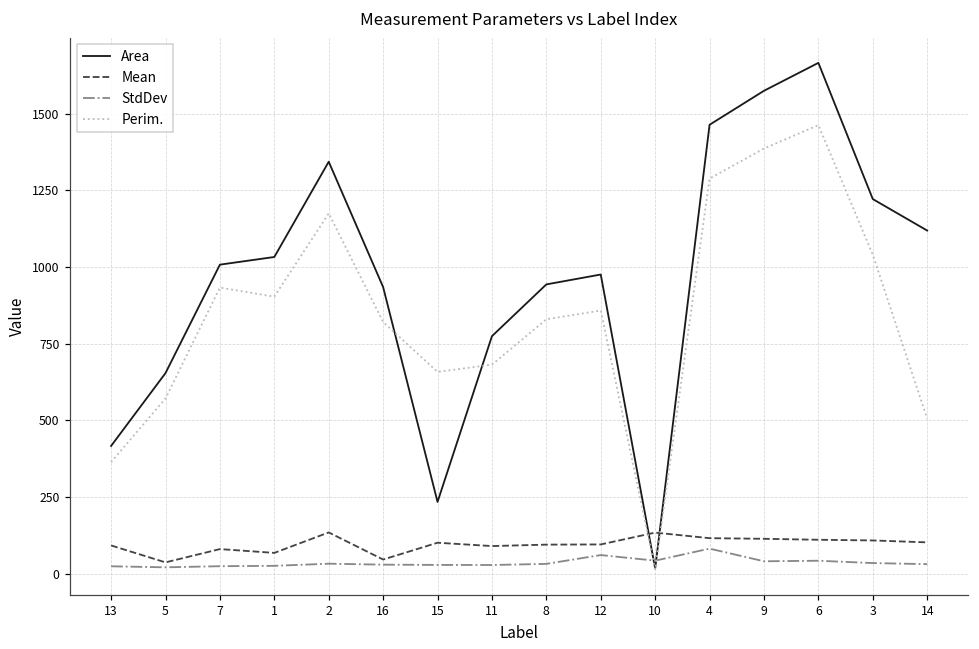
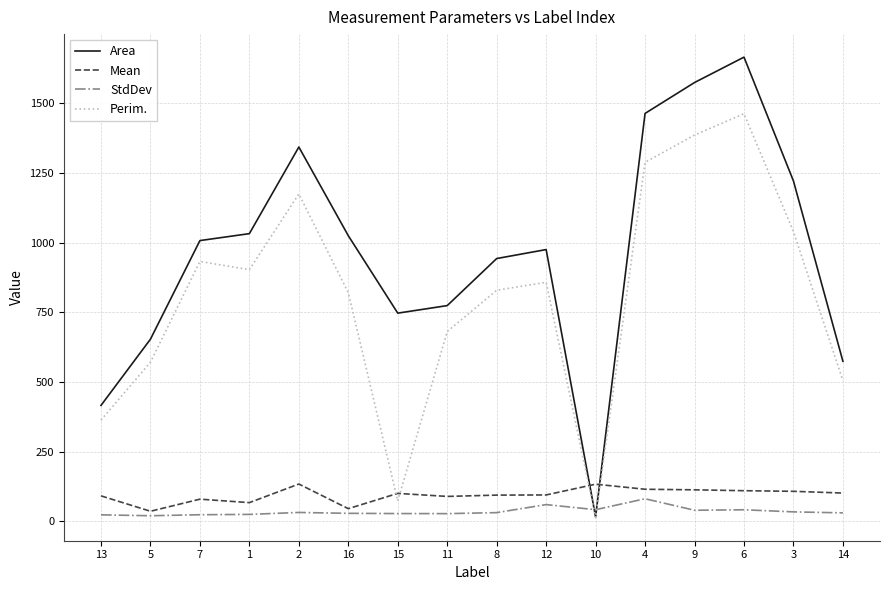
  {
    "Area": {
      "13": 420,
      "5": 650,
      "7": 1010,
      "1": 1030,
      "2": 1340,
-     "16": 930,
-     "15": 230,
+     "16": 1020,
+     "15": 750,
      "11": 770,
      "8": 940,
      "12": 980,
      "4": 1460,
      "9": 1570,
      "6": 1670,
      "3": 1220,
-     "14": 1120
+     "14": 570
    },
    "Mean": {
      "13": 90,
      "5": 40,
      "7": 80,
      "1": 70,
      "2": 130,
      "16": 50,
      "15": 100,
      "11": 90,
      "8": 90,
      "12": 100,
      "10": 130,
      "4": 120,
      "9": 110,
      "6": 110,
      "3": 110,
      "14": 100
    },
    "StdDev": {
      "13": 20,
      "5": 20,
      "7": 20,
      "1": 30,
      "2": 30,
      "16": 30,
      "15": 30,
      "11": 30,
      "8": 30,
      "12": 60,
      "10": 40,
      "4": 80,
      "9": 40,
      "6": 40,
      "3": 30,
      "14": 30
    },
    "Perim.": {
      "13": 360,
      "5": 570,
      "7": 930,
      "1": 900,
      "2": 1170,
      "16": 820,
-     "15": 660,
+     "15": 70,
      "11": 680,
      "8": 830,
      "12": 860,
      "4": 1290,
      "9": 1390,
      "6": 1460,
      "3": 1040,
      "14": 510
    }
  }
